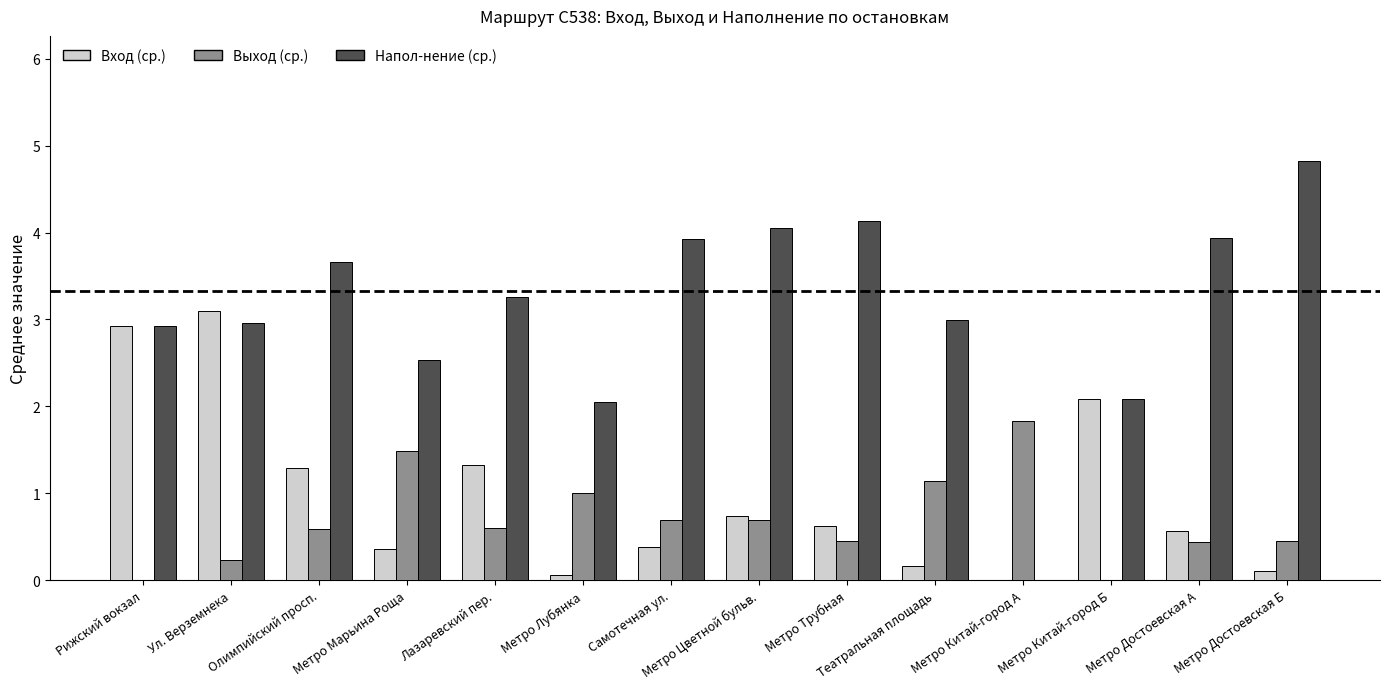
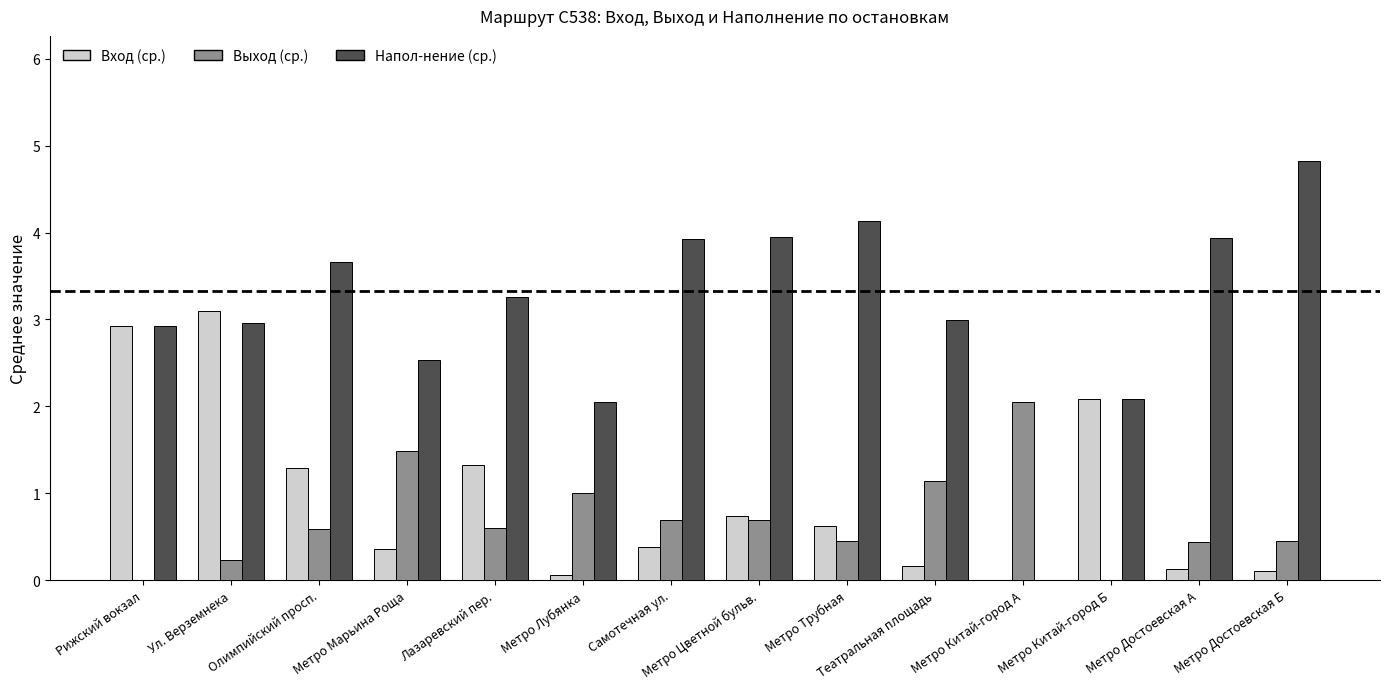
  {
    "Вход (ср.)": {
      "Рижский вокзал": 2.9,
      "Ул. Верземнека": 3.1,
      "Олимпийский просп.": 1.3,
      "Метро Марьина Роща": 0.4,
      "Лазаревский пер.": 1.3,
      "Метро Лубянка": 0.1,
      "Самотечная ул.": 0.4,
      "Метро Цветной бульв.": 0.7,
      "Метро Трубная": 0.6,
      "Театральная площадь": 0.2,
      "Метро Китай-город А": 0.0,
      "Метро Китай-город Б": 2.1,
-     "Метро Достоевская А": 0.6,
+     "Метро Достоевская А": 0.1,
      "Метро Достоевская Б": 0.1
    },
    "Выход (ср.)": {
      "Рижский вокзал": 0.0,
      "Ул. Верземнека": 0.2,
      "Олимпийский просп.": 0.6,
      "Метро Марьина Роща": 1.5,
      "Лазаревский пер.": 0.6,
      "Метро Лубянка": 1.0,
      "Самотечная ул.": 0.7,
      "Метро Цветной бульв.": 0.7,
      "Метро Трубная": 0.4,
      "Театральная площадь": 1.1,
-     "Метро Китай-город А": 1.8,
+     "Метро Китай-город А": 2.0,
      "Метро Китай-город Б": 0.0,
      "Метро Достоевская А": 0.4,
      "Метро Достоевская Б": 0.5
    },
    "Напол-нение (ср.)": {
      "Рижский вокзал": 2.9,
      "Ул. Верземнека": 3.0,
      "Олимпийский просп.": 3.7,
      "Метро Марьина Роща": 2.5,
      "Лазаревский пер.": 3.3,
      "Метро Лубянка": 2.0,
      "Самотечная ул.": 3.9,
-     "Метро Цветной бульв.": 4.1,
+     "Метро Цветной бульв.": 4.0,
      "Метро Трубная": 4.1,
      "Театральная площадь": 3.0,
      "Метро Китай-город А": 0.0,
      "Метро Китай-город Б": 2.1,
      "Метро Достоевская А": 3.9,
      "Метро Достоевская Б": 4.8
    }
  }
